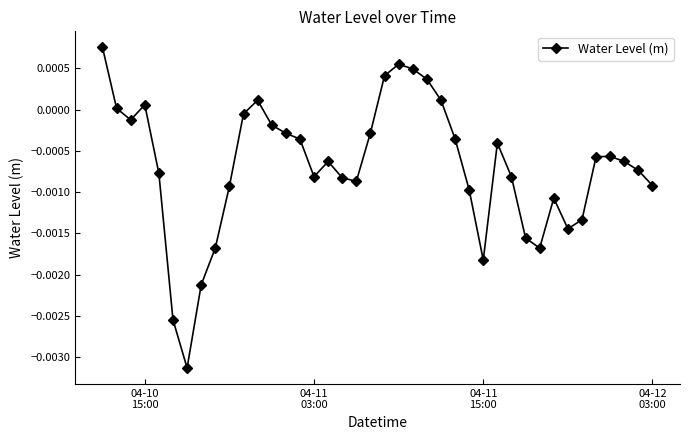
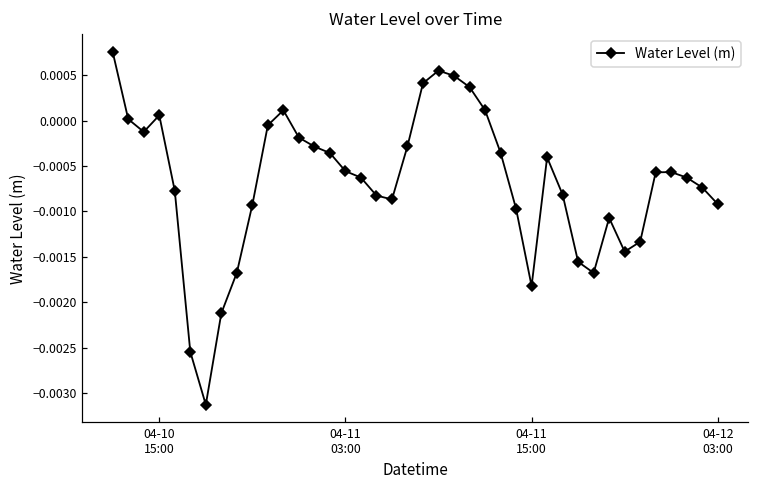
  {
    "04-10 15:00": 0.0001,
-   "04-11 03:00": -0.0008,
+   "04-11 03:00": -0.0006,
    "04-11 15:00": -0.0018,
    "04-12 03:00": -0.0009
  }
